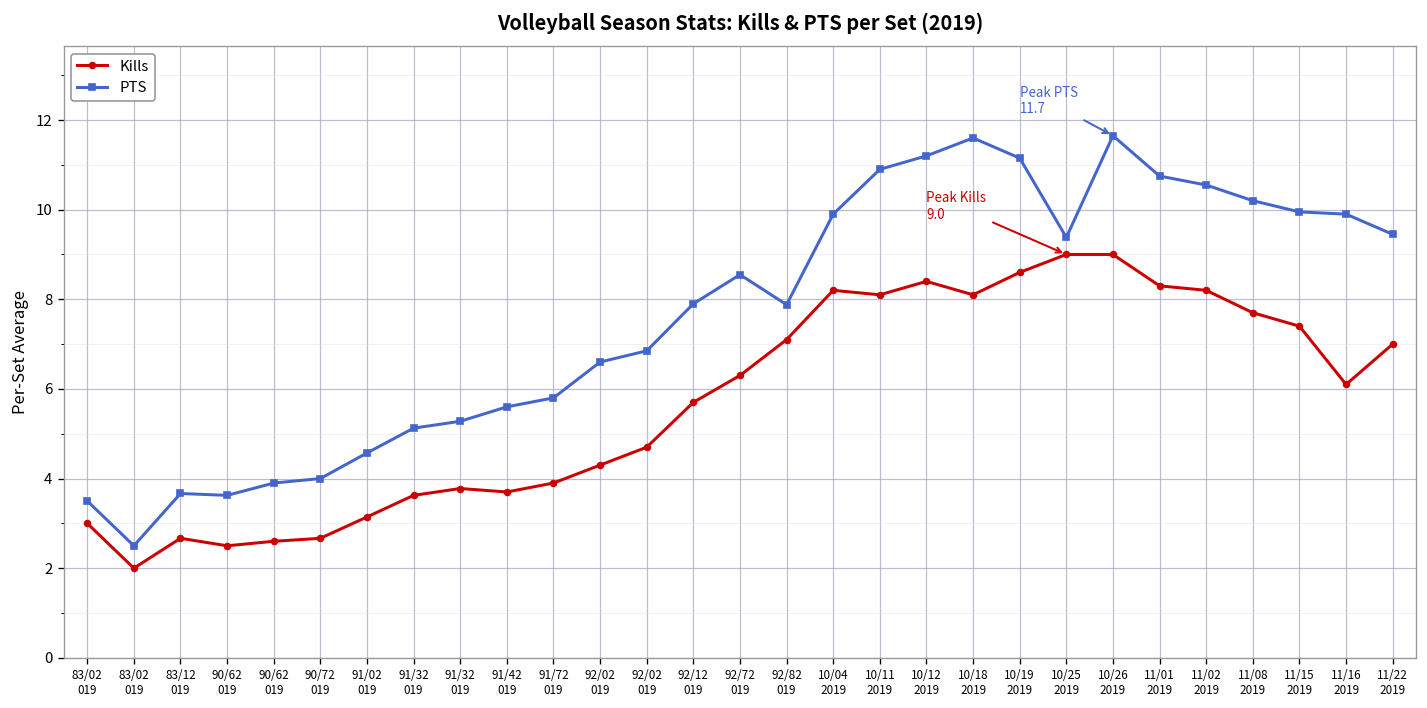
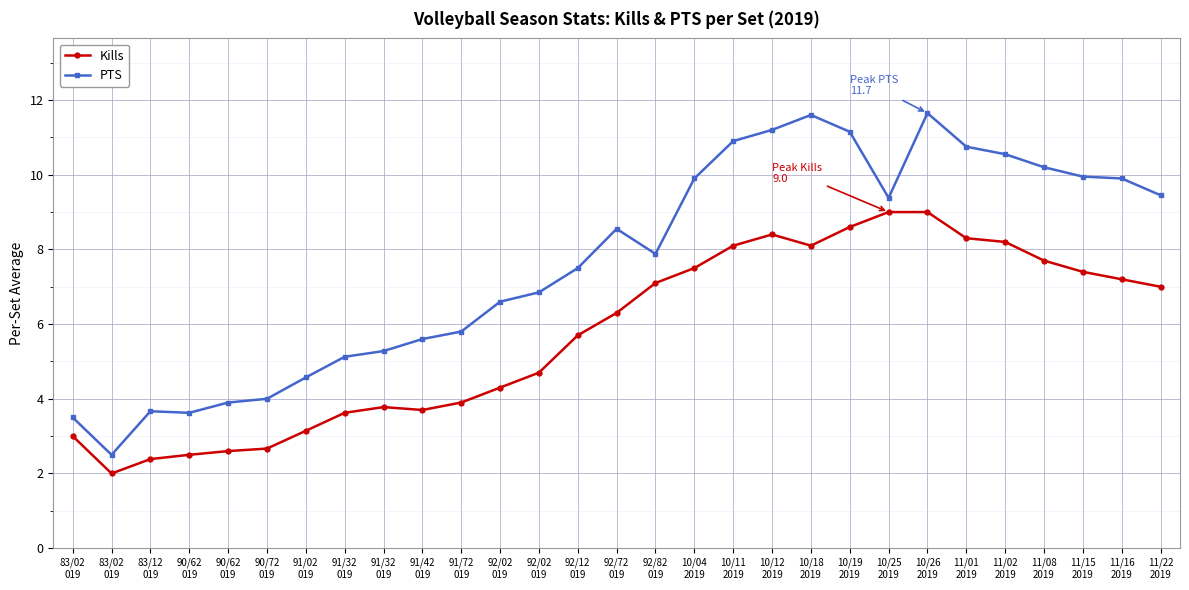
  {
    "Kills": {
-     "83/12 019": 2.7,
+     "83/12 019": 2.4,
      "90/72 019": 2.7,
      "91/02 019": 3.1,
      "91/42 019": 3.7,
      "91/72 019": 3.9,
      "92/12 019": 5.7,
      "92/72 019": 6.3,
      "92/82 019": 7.1,
-     "10/04 2019": 8.2,
+     "10/04 2019": 7.5,
      "10/11 2019": 8.1,
      "10/12 2019": 8.4,
      "10/18 2019": 8.1,
      "10/19 2019": 8.6,
      "10/26 2019": 9.0,
      "11/01 2019": 8.3,
      "11/02 2019": 8.2,
      "11/08 2019": 7.7,
      "11/15 2019": 7.4,
-     "11/16 2019": 6.1,
+     "11/16 2019": 7.2,
      "11/22 2019": 7.0
    },
    "PTS": {
      "83/12 019": 3.7,
      "90/72 019": 4.0,
      "91/02 019": 4.6,
      "91/42 019": 5.6,
      "91/72 019": 5.8,
-     "92/12 019": 7.9,
+     "92/12 019": 7.5,
      "92/72 019": 8.6,
      "92/82 019": 7.9,
      "10/04 2019": 9.9,
      "10/11 2019": 10.9,
      "10/12 2019": 11.2,
      "10/18 2019": 11.6,
      "10/19 2019": 11.2,
      "11/01 2019": 10.8,
      "11/02 2019": 10.6,
      "11/08 2019": 10.2,
      "11/15 2019": 10.0,
      "11/16 2019": 9.9,
      "11/22 2019": 9.5
    }
  }
